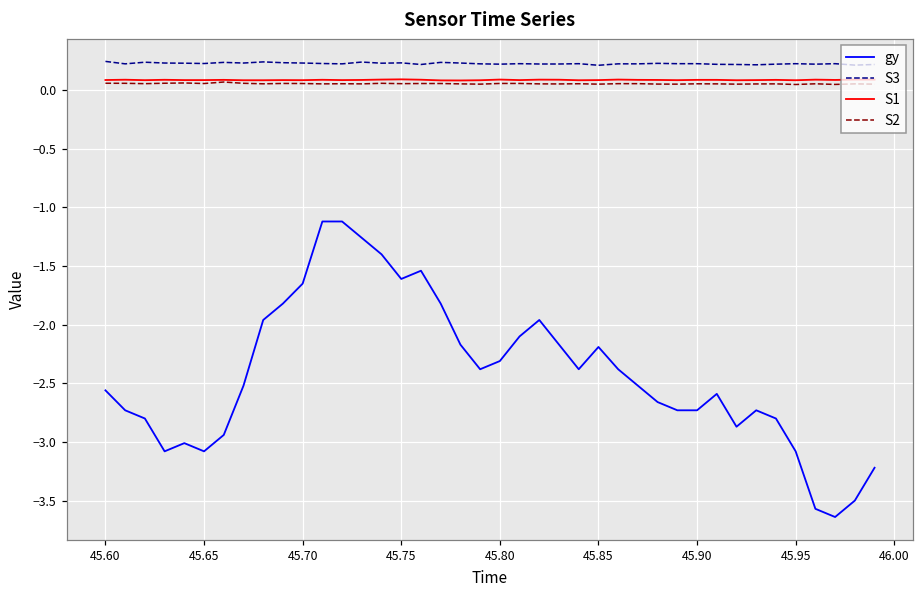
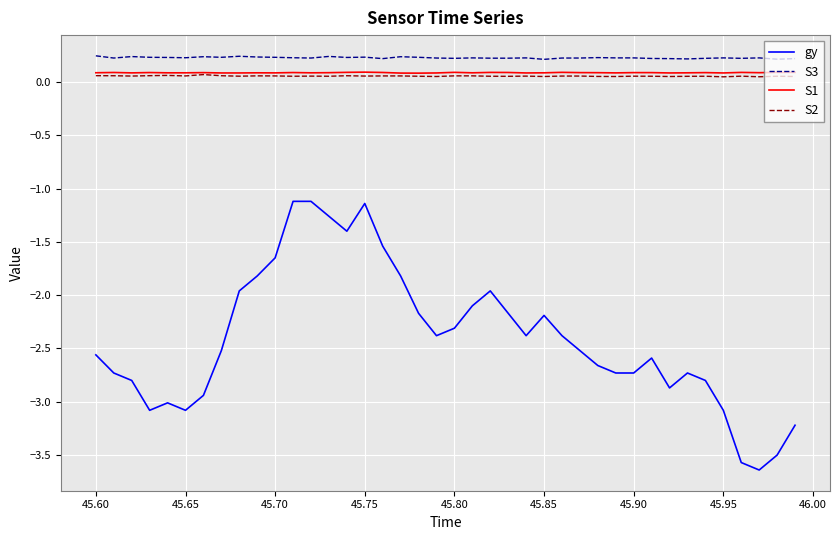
  {
    "gy": {
      "45.60": -2.56,
      "45.65": -3.08,
      "45.70": -1.65,
-     "45.75": -1.61,
+     "45.75": -1.14,
      "45.80": -2.31,
      "45.85": -2.19,
      "45.90": -2.73,
      "45.95": -3.08
    },
    "S3": {
      "45.60": 0.25,
      "45.65": 0.23,
      "45.70": 0.23,
      "45.75": 0.23,
      "45.80": 0.22,
      "45.85": 0.21,
      "45.90": 0.23,
      "45.95": 0.23
    },
    "S1": {
      "45.60": 0.09,
      "45.65": 0.09,
      "45.70": 0.08,
      "45.75": 0.09,
      "45.80": 0.09,
      "45.85": 0.09,
      "45.90": 0.09,
      "45.95": 0.08
    },
    "S2": {
      "45.60": 0.06,
      "45.65": 0.06,
      "45.70": 0.06,
      "45.75": 0.06,
      "45.80": 0.06,
      "45.85": 0.05,
      "45.90": 0.05,
      "45.95": 0.05
    }
  }
